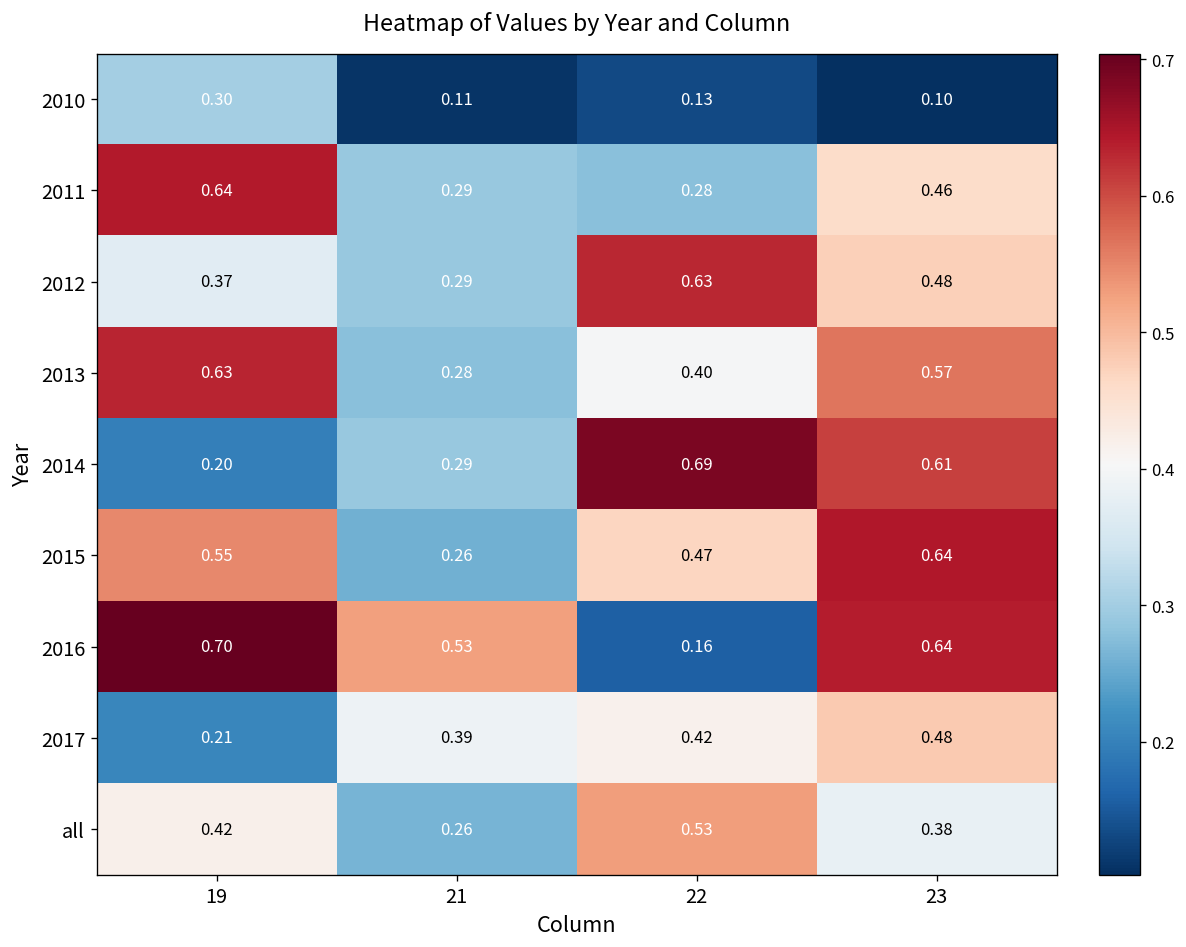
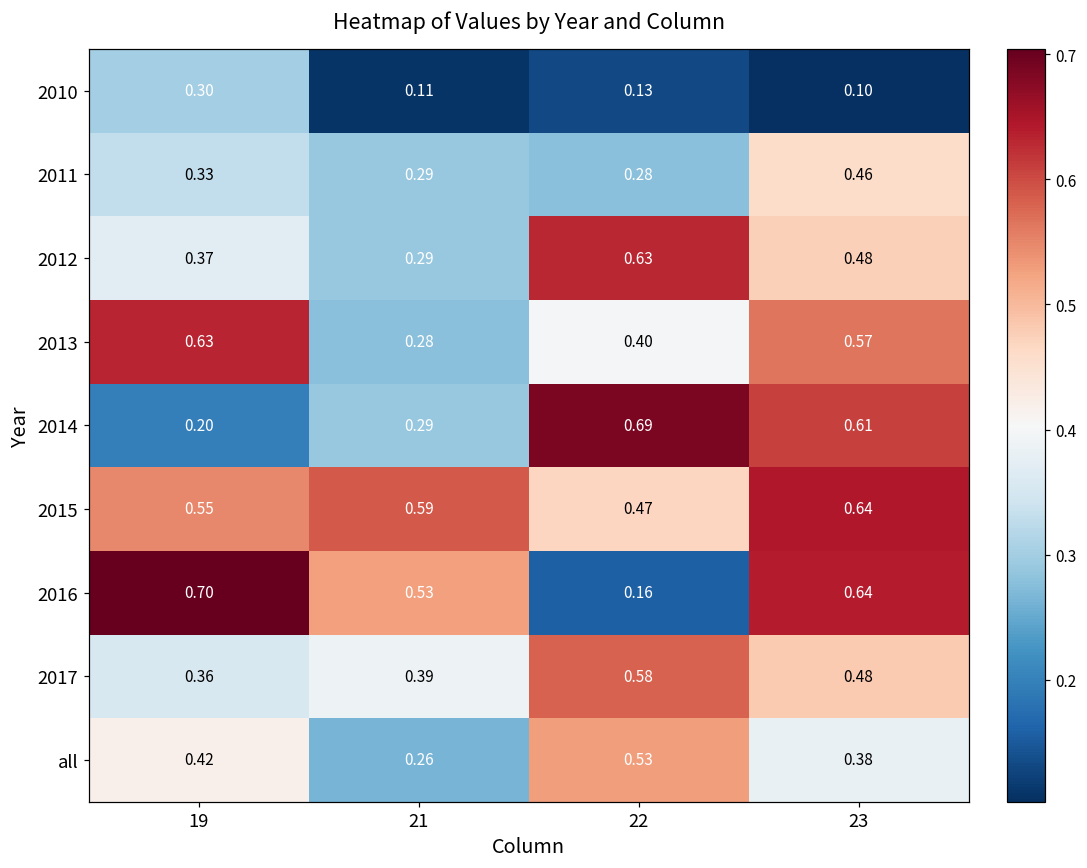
  {
    "2010": {
      "19": 0.30,
      "21": 0.11,
      "22": 0.13,
      "23": 0.10
    },
    "2011": {
-     "19": 0.64,
+     "19": 0.33,
      "21": 0.29,
      "22": 0.28,
      "23": 0.46
    },
    "2012": {
      "19": 0.37,
      "21": 0.29,
      "22": 0.63,
      "23": 0.48
    },
    "2013": {
      "19": 0.63,
      "21": 0.28,
      "22": 0.40,
      "23": 0.57
    },
    "2014": {
      "19": 0.20,
      "21": 0.29,
      "22": 0.69,
      "23": 0.61
    },
    "2015": {
      "19": 0.55,
-     "21": 0.26,
+     "21": 0.59,
      "22": 0.47,
      "23": 0.64
    },
    "2016": {
      "19": 0.70,
      "21": 0.53,
      "22": 0.16,
      "23": 0.64
    },
    "2017": {
-     "19": 0.21,
+     "19": 0.36,
      "21": 0.39,
-     "22": 0.42,
+     "22": 0.58,
      "23": 0.48
    },
    "all": {
      "19": 0.42,
      "21": 0.26,
      "22": 0.53,
      "23": 0.38
    }
  }
